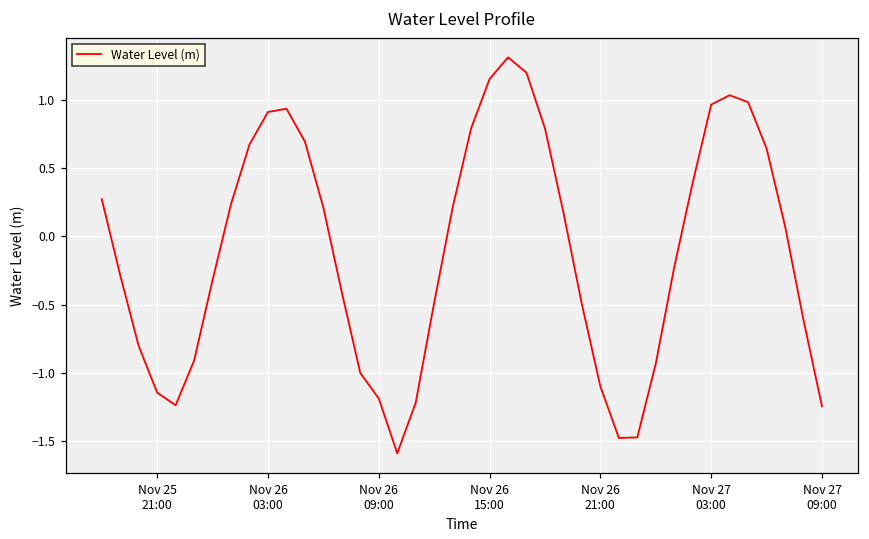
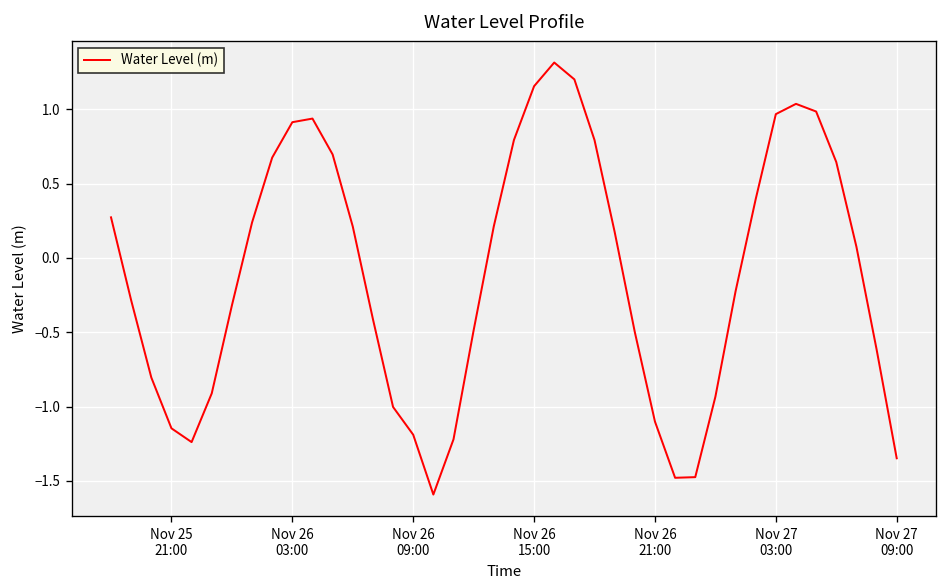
  {
    "Nov 25 21:00": -1.15,
    "Nov 26 03:00": 0.91,
    "Nov 26 09:00": -1.19,
    "Nov 26 15:00": 1.16,
    "Nov 26 21:00": -1.10,
    "Nov 27 03:00": 0.97,
-   "Nov 27 09:00": -1.25
+   "Nov 27 09:00": -1.35
  }
